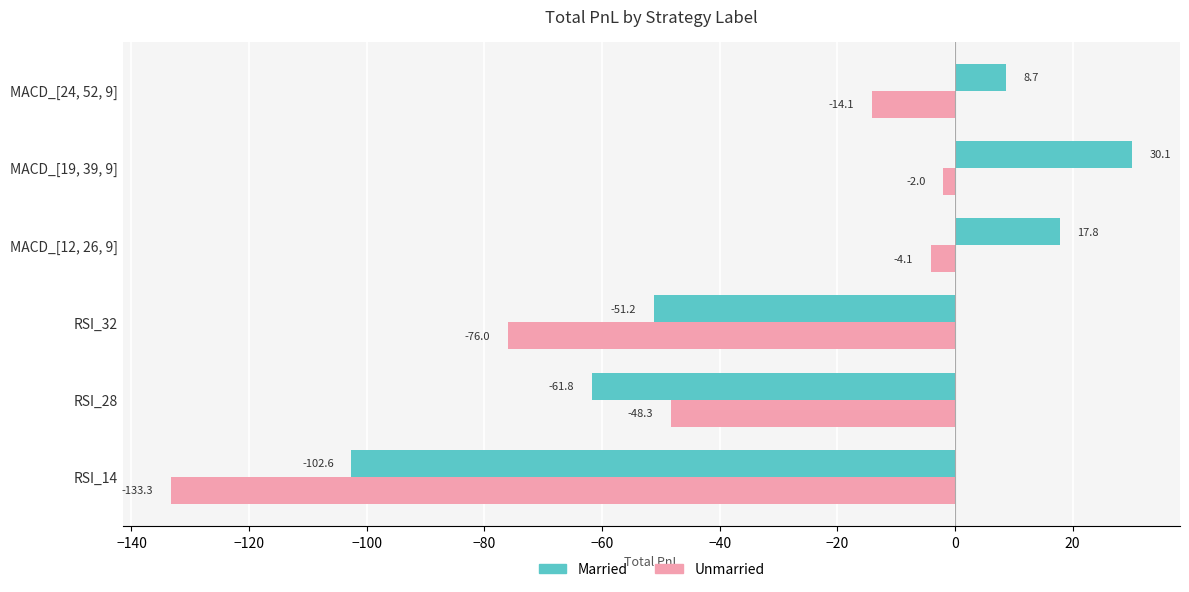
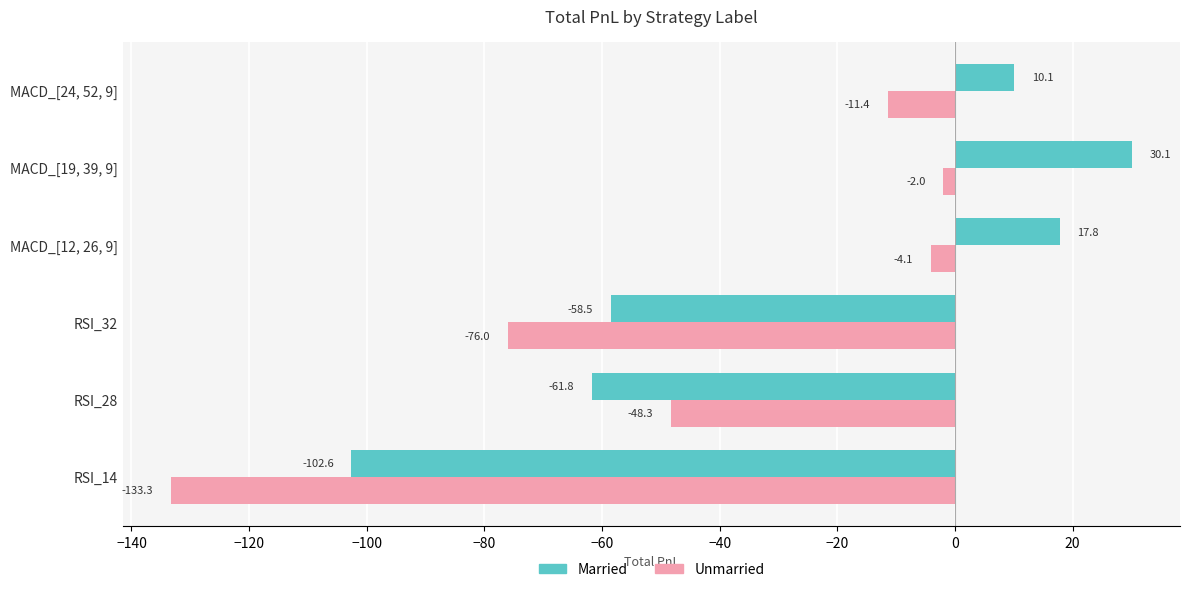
  {
    "Married": {
-     "MACD_[24, 52, 9]": 8.7,
+     "MACD_[24, 52, 9]": 10.1,
      "MACD_[19, 39, 9]": 30.1,
      "MACD_[12, 26, 9]": 17.8,
-     "RSI_32": -51.2,
+     "RSI_32": -58.5,
      "RSI_28": -61.8,
      "RSI_14": -102.6
    },
    "Unmarried": {
-     "MACD_[24, 52, 9]": -14.1,
+     "MACD_[24, 52, 9]": -11.4,
      "MACD_[19, 39, 9]": -2.0,
      "MACD_[12, 26, 9]": -4.1,
      "RSI_32": -76.0,
      "RSI_28": -48.3,
      "RSI_14": -133.3
    }
  }
